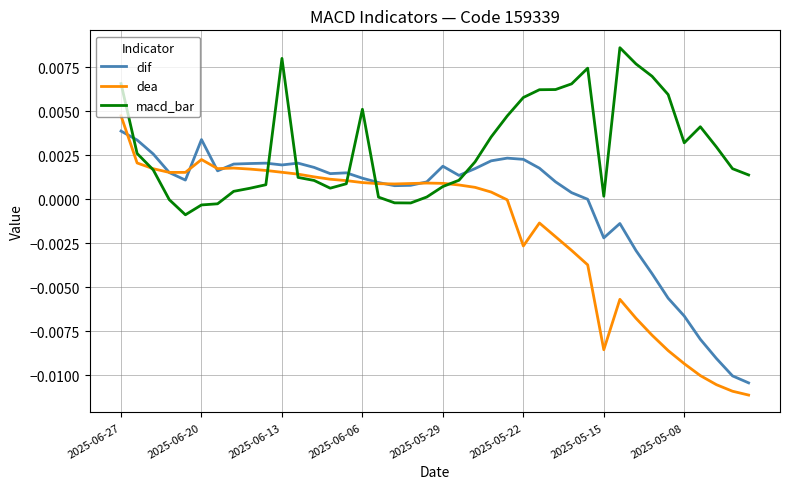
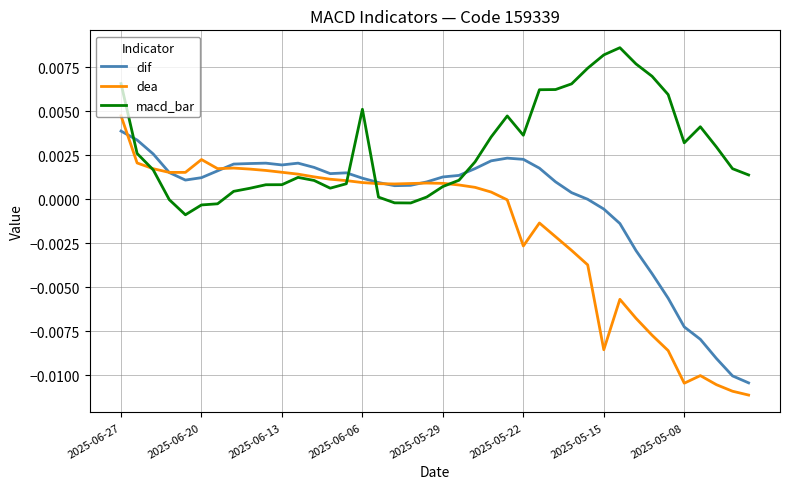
  {
    "dif": {
      "2025-06-27": 0.0039,
-     "2025-06-20": 0.0034,
+     "2025-06-20": 0.0012,
      "2025-06-13": 0.0020,
      "2025-06-06": 0.0012,
-     "2025-05-29": 0.0019,
+     "2025-05-29": 0.0013,
      "2025-05-22": 0.0023,
-     "2025-05-15": -0.0022,
-     "2025-05-08": -0.0066
+     "2025-05-15": -0.0006,
+     "2025-05-08": -0.0072
    },
    "dea": {
      "2025-06-20": 0.0023,
      "2025-06-13": 0.0015,
      "2025-06-06": 0.0010,
      "2025-05-29": 0.0009,
      "2025-05-22": -0.0027,
      "2025-05-15": -0.0085,
-     "2025-05-08": -0.0093
+     "2025-05-08": -0.0104
    },
    "macd_bar": {
      "2025-06-20": -0.0003,
-     "2025-06-13": 0.0080,
+     "2025-06-13": 0.0008,
      "2025-06-06": 0.0051,
      "2025-05-29": 0.0007,
-     "2025-05-22": 0.0058,
-     "2025-05-15": 0.0002,
+     "2025-05-22": 0.0036,
+     "2025-05-15": 0.0082,
      "2025-05-08": 0.0032
    }
  }
